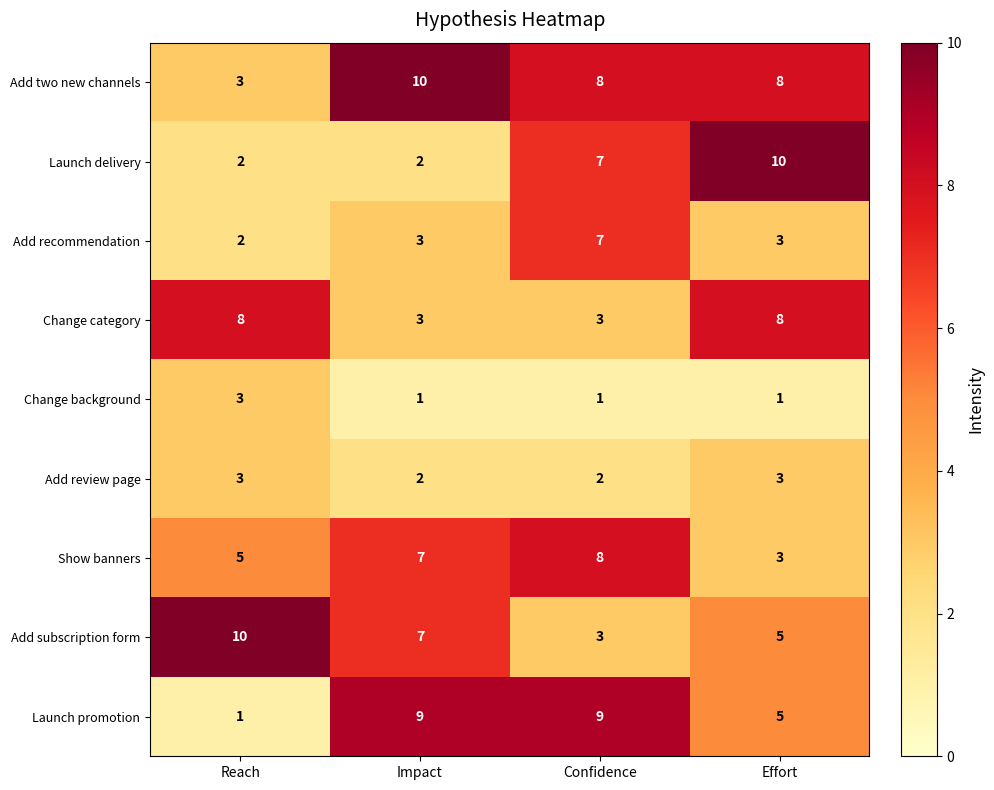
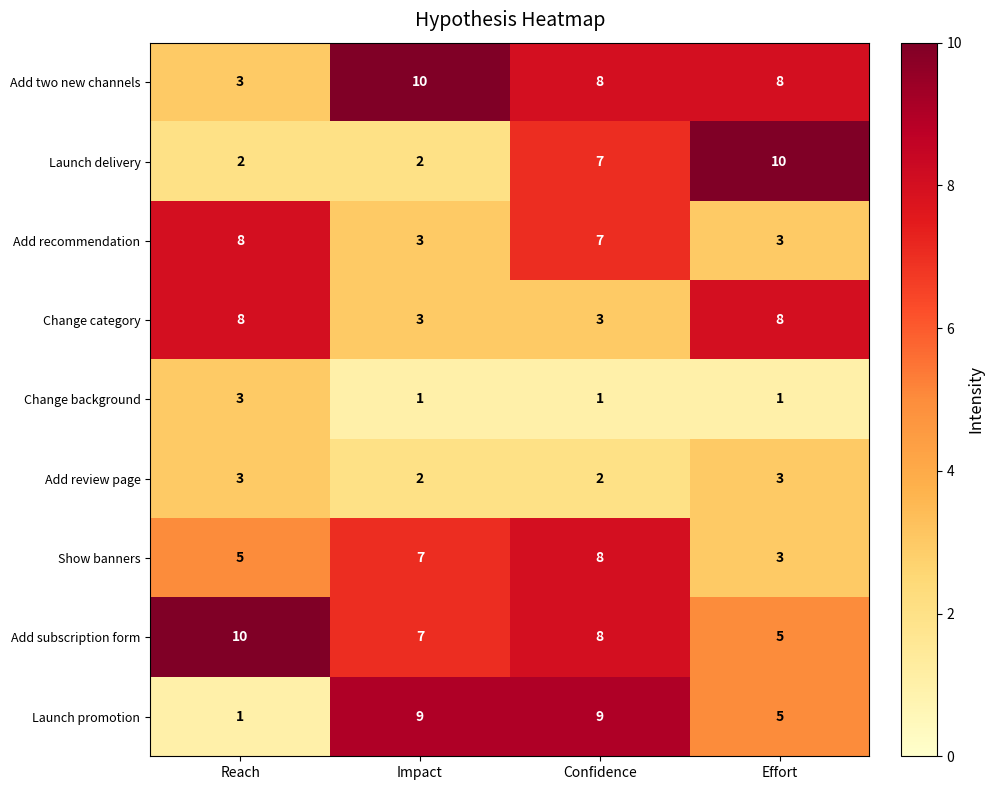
  {
    "Add two new channels": {
      "Reach": 3,
      "Impact": 10,
      "Confidence": 8,
      "Effort": 8
    },
    "Launch delivery": {
      "Reach": 2,
      "Impact": 2,
      "Confidence": 7,
      "Effort": 10
    },
    "Add recommendation": {
-     "Reach": 2,
+     "Reach": 8,
      "Impact": 3,
      "Confidence": 7,
      "Effort": 3
    },
    "Change category": {
      "Reach": 8,
      "Impact": 3,
      "Confidence": 3,
      "Effort": 8
    },
    "Change background": {
      "Reach": 3,
      "Impact": 1,
      "Confidence": 1,
      "Effort": 1
    },
    "Add review page": {
      "Reach": 3,
      "Impact": 2,
      "Confidence": 2,
      "Effort": 3
    },
    "Show banners": {
      "Reach": 5,
      "Impact": 7,
      "Confidence": 8,
      "Effort": 3
    },
    "Add subscription form": {
      "Reach": 10,
      "Impact": 7,
-     "Confidence": 3,
+     "Confidence": 8,
      "Effort": 5
    },
    "Launch promotion": {
      "Reach": 1,
      "Impact": 9,
      "Confidence": 9,
      "Effort": 5
    }
  }
